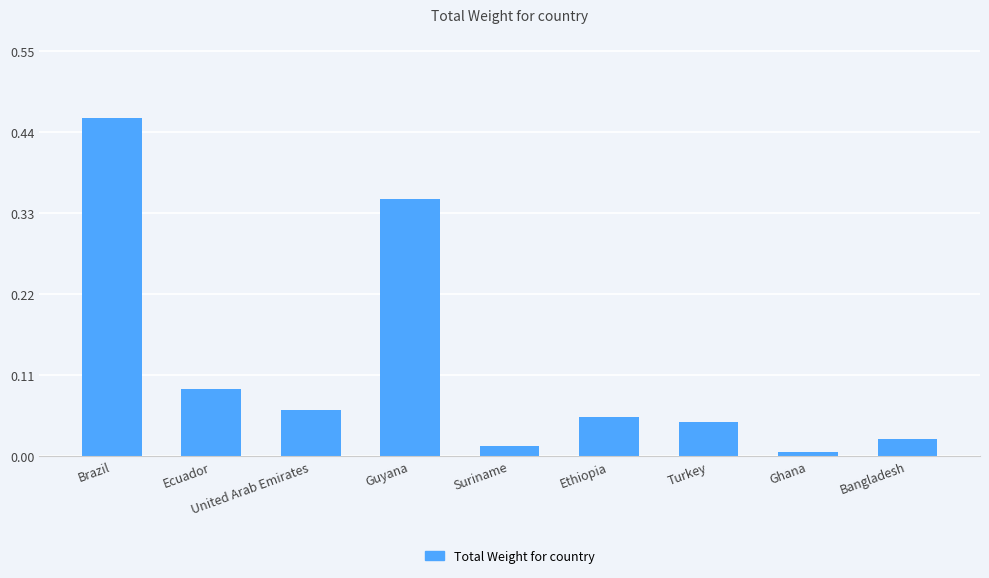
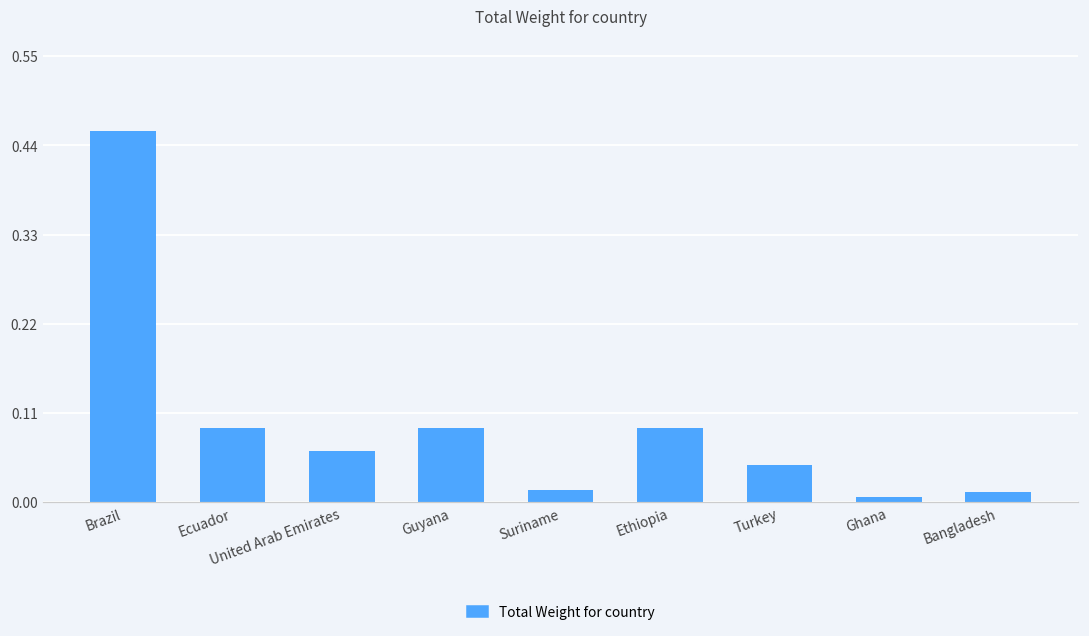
  {
    "Brazil": 0.45,
    "Ecuador": 0.09,
    "United Arab Emirates": 0.06,
-   "Guyana": 0.35,
+   "Guyana": 0.09,
    "Suriname": 0.01,
-   "Ethiopia": 0.05,
+   "Ethiopia": 0.09,
    "Turkey": 0.05,
    "Ghana": 0.01,
-   "Bangladesh": 0.02
+   "Bangladesh": 0.01
  }
